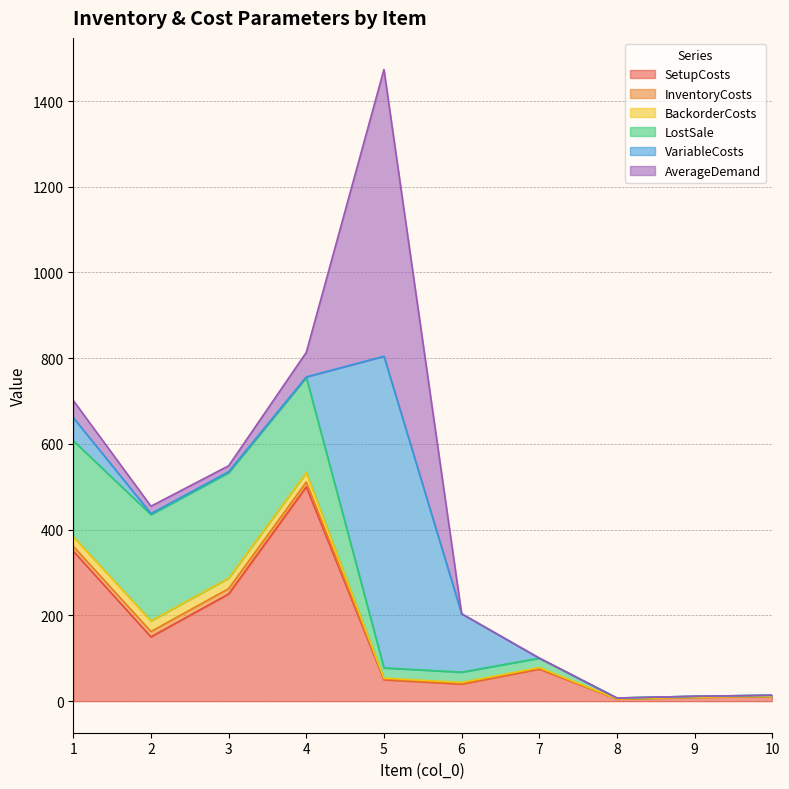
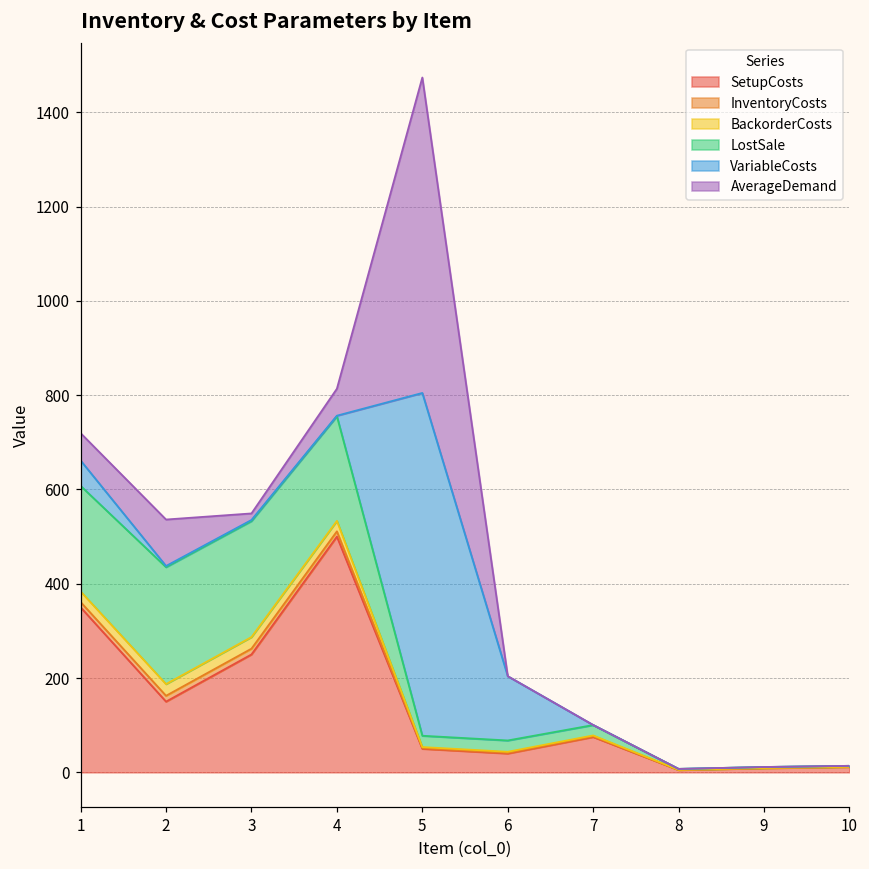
  {
    "BackorderCosts": {
      "1": 20,
      "2": 20,
      "3": 20,
      "4": 20
    },
    "LostSale": {
      "1": 220,
      "5": 20,
      "6": 20
    },
    "VariableCosts": {
      "1": 50,
      "5": 730
    },
    "AverageDemand": {
-     "1": 40,
-     "2": 20,
+     "1": 60,
+     "2": 100,
      "3": 10,
      "4": 60,
      "5": 670
    }
  }
